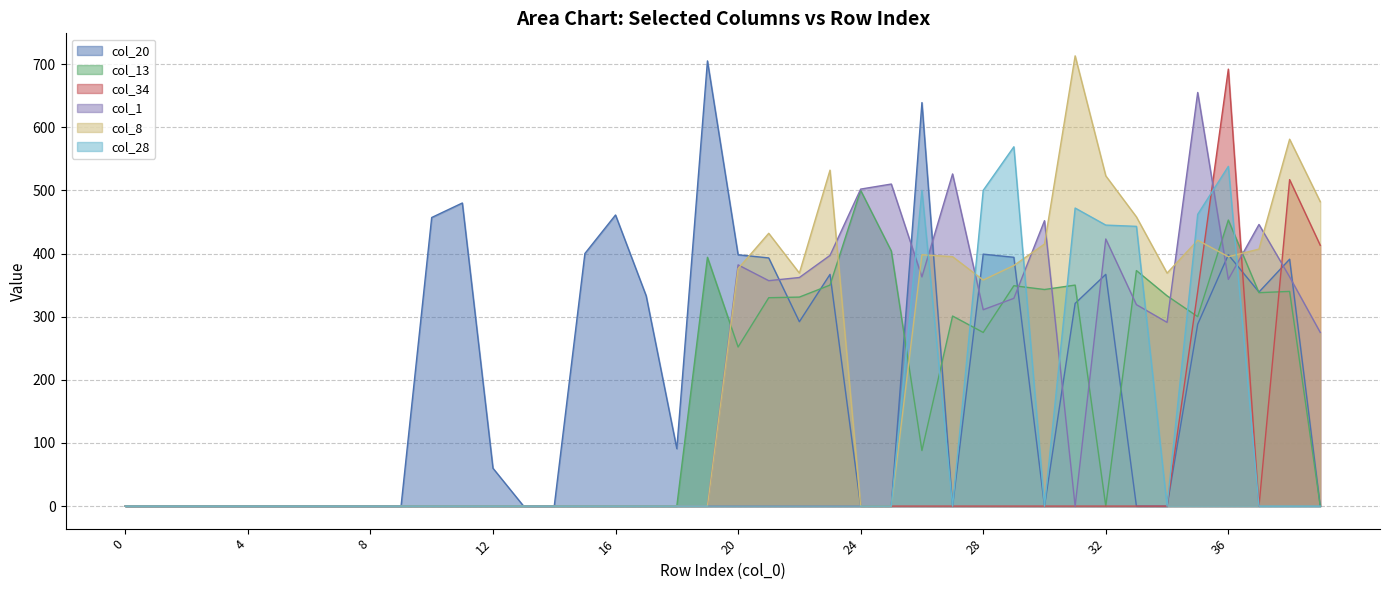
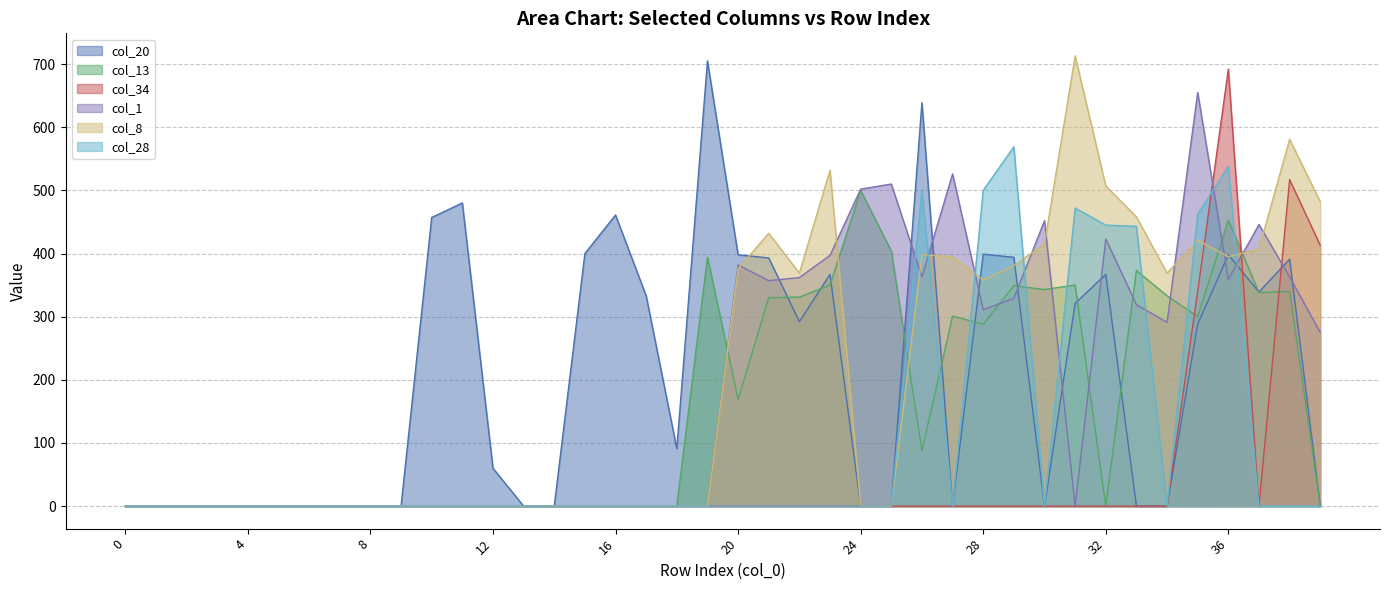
  {
    "col_13": {
-     "20": 250,
-     "28": 280,
+     "20": 170,
+     "28": 290,
      "36": 450
    },
    "col_34": {
      "28": 0,
      "36": 690
    },
    "col_8": {
      "20": 380,
      "28": 360,
-     "32": 520
+     "32": 510
    }
  }
